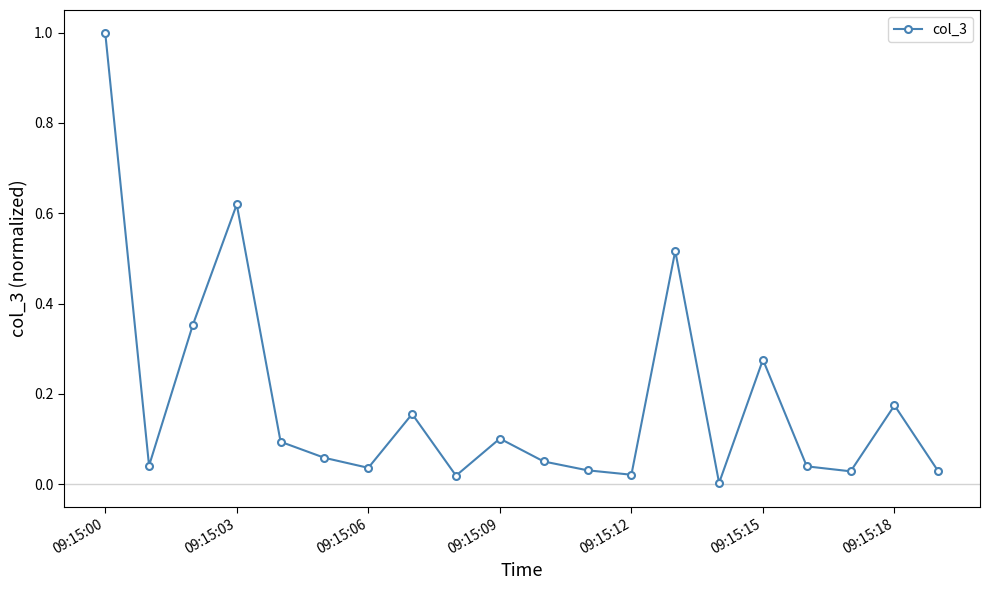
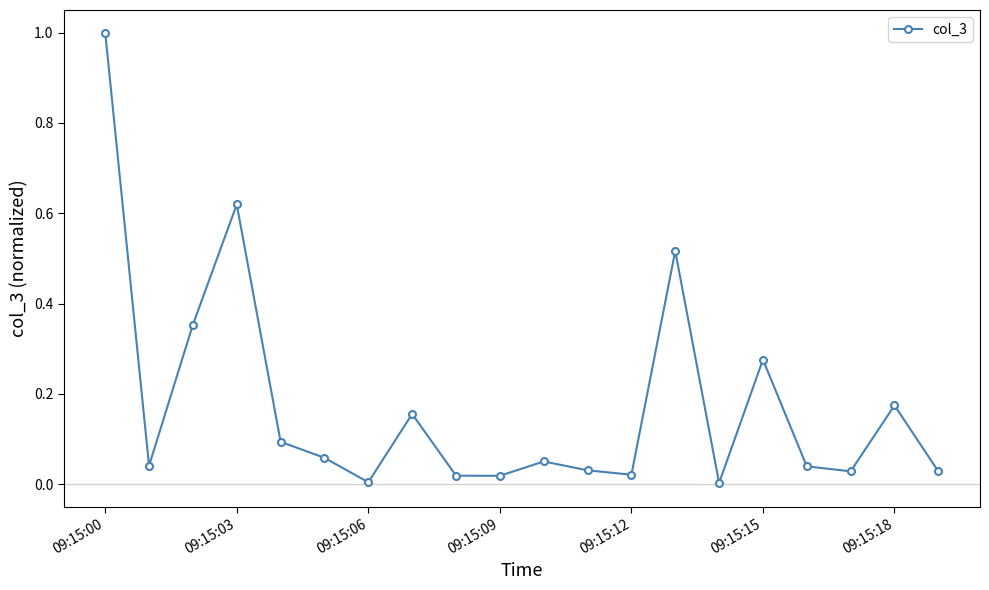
  {
    "09:15:00": 1.00,
    "09:15:03": 0.62,
-   "09:15:06": 0.04,
-   "09:15:09": 0.10,
+   "09:15:06": 0.00,
+   "09:15:09": 0.02,
    "09:15:12": 0.02,
    "09:15:15": 0.28,
    "09:15:18": 0.17
  }
